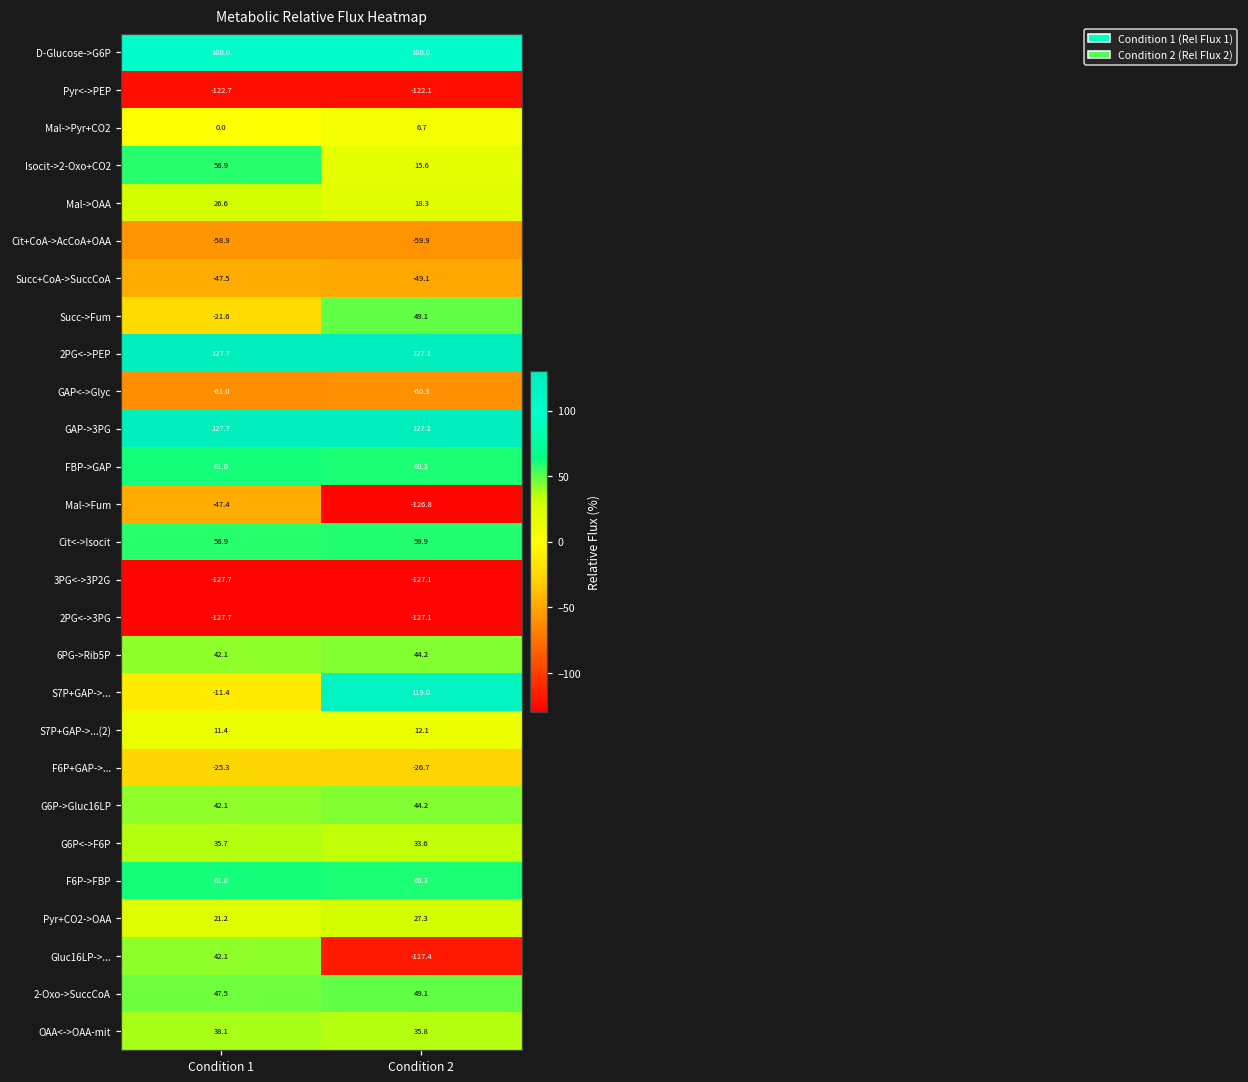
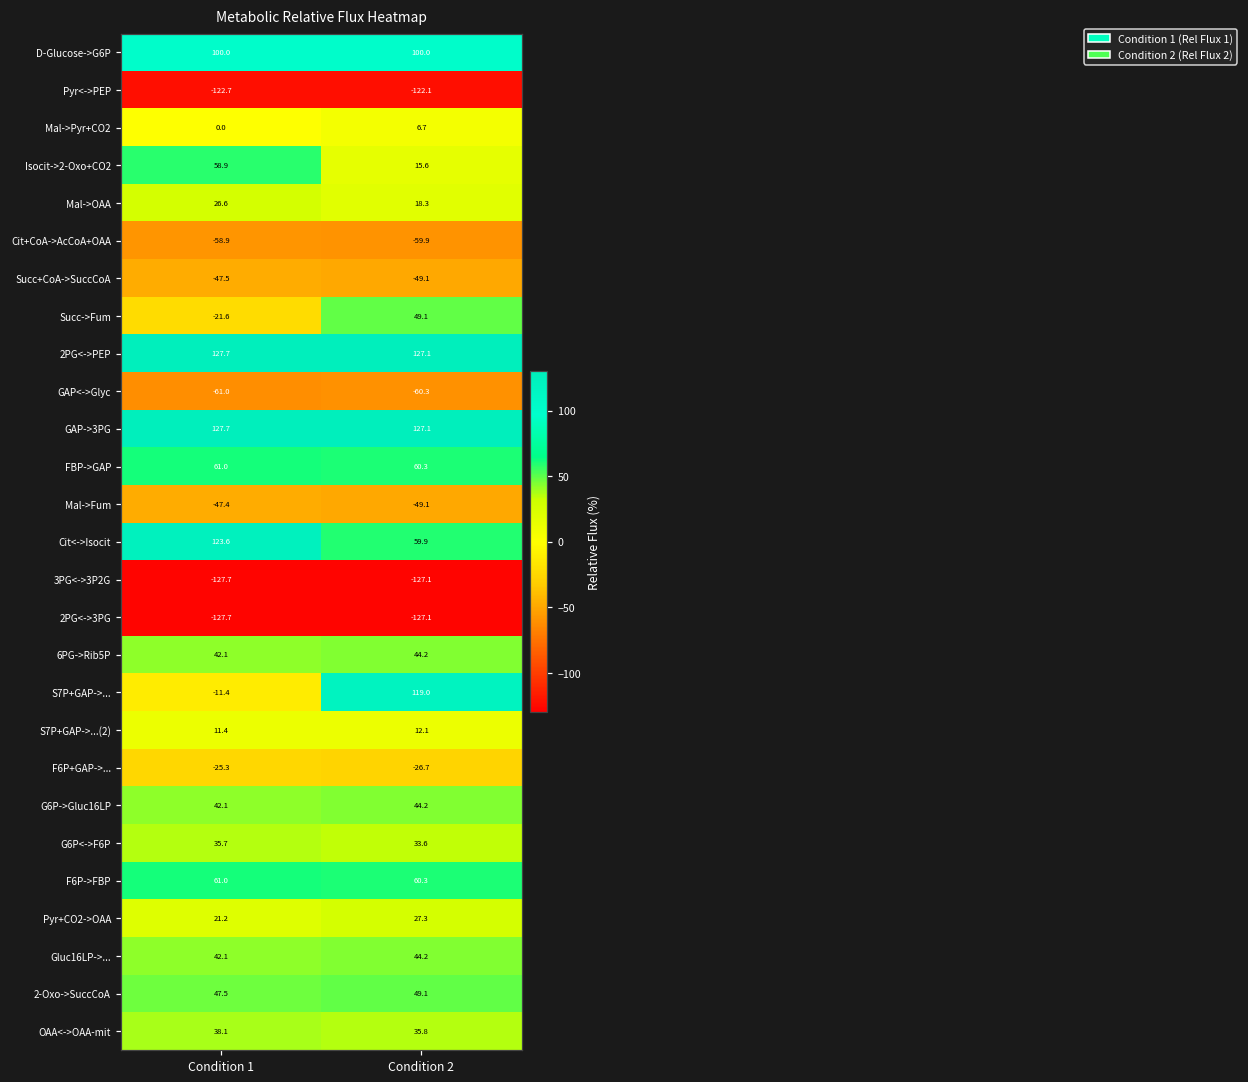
  {
    "D-Glucose->G6P": {
      "Condition 1": 100.0,
      "Condition 2": 100.0
    },
    "Pyr<->PEP": {
      "Condition 1": -122.7,
      "Condition 2": -122.1
    },
    "Mal->Pyr+CO2": {
      "Condition 1": 0.0,
      "Condition 2": 6.7
    },
    "Isocit->2-Oxo+CO2": {
      "Condition 1": 58.9,
      "Condition 2": 15.6
    },
    "Mal->OAA": {
      "Condition 1": 26.6,
      "Condition 2": 18.3
    },
    "Cit+CoA->AcCoA+OAA": {
      "Condition 1": -58.9,
      "Condition 2": -59.9
    },
    "Succ+CoA->SuccCoA": {
      "Condition 1": -47.5,
      "Condition 2": -49.1
    },
    "Succ->Fum": {
      "Condition 1": -21.6,
      "Condition 2": 49.1
    },
    "2PG<->PEP": {
      "Condition 1": 127.7,
      "Condition 2": 127.1
    },
    "GAP<->Glyc": {
      "Condition 1": -61.0,
      "Condition 2": -60.3
    },
    "GAP->3PG": {
      "Condition 1": 127.7,
      "Condition 2": 127.1
    },
    "FBP->GAP": {
      "Condition 1": 61.0,
      "Condition 2": 60.3
    },
    "Mal->Fum": {
      "Condition 1": -47.4,
-     "Condition 2": -126.8
+     "Condition 2": -49.1
    },
    "Cit<->Isocit": {
-     "Condition 1": 58.9,
+     "Condition 1": 123.6,
      "Condition 2": 59.9
    },
    "3PG<->3P2G": {
      "Condition 1": -127.7,
      "Condition 2": -127.1
    },
    "2PG<->3PG": {
      "Condition 1": -127.7,
      "Condition 2": -127.1
    },
    "6PG->Rib5P": {
      "Condition 1": 42.1,
      "Condition 2": 44.2
    },
    "S7P+GAP->...": {
      "Condition 1": -11.4,
      "Condition 2": 119.0
    },
    "S7P+GAP->...(2)": {
      "Condition 1": 11.4,
      "Condition 2": 12.1
    },
    "F6P+GAP->...": {
      "Condition 1": -25.3,
      "Condition 2": -26.7
    },
    "G6P->Gluc16LP": {
      "Condition 1": 42.1,
      "Condition 2": 44.2
    },
    "G6P<->F6P": {
      "Condition 1": 35.7,
      "Condition 2": 33.6
    },
    "F6P->FBP": {
      "Condition 1": 61.0,
      "Condition 2": 60.3
    },
    "Pyr+CO2->OAA": {
      "Condition 1": 21.2,
      "Condition 2": 27.3
    },
    "Gluc16LP->...": {
      "Condition 1": 42.1,
-     "Condition 2": -117.4
+     "Condition 2": 44.2
    },
    "2-Oxo->SuccCoA": {
      "Condition 1": 47.5,
      "Condition 2": 49.1
    },
    "OAA<->OAA-mit": {
      "Condition 1": 38.1,
      "Condition 2": 35.8
    }
  }
